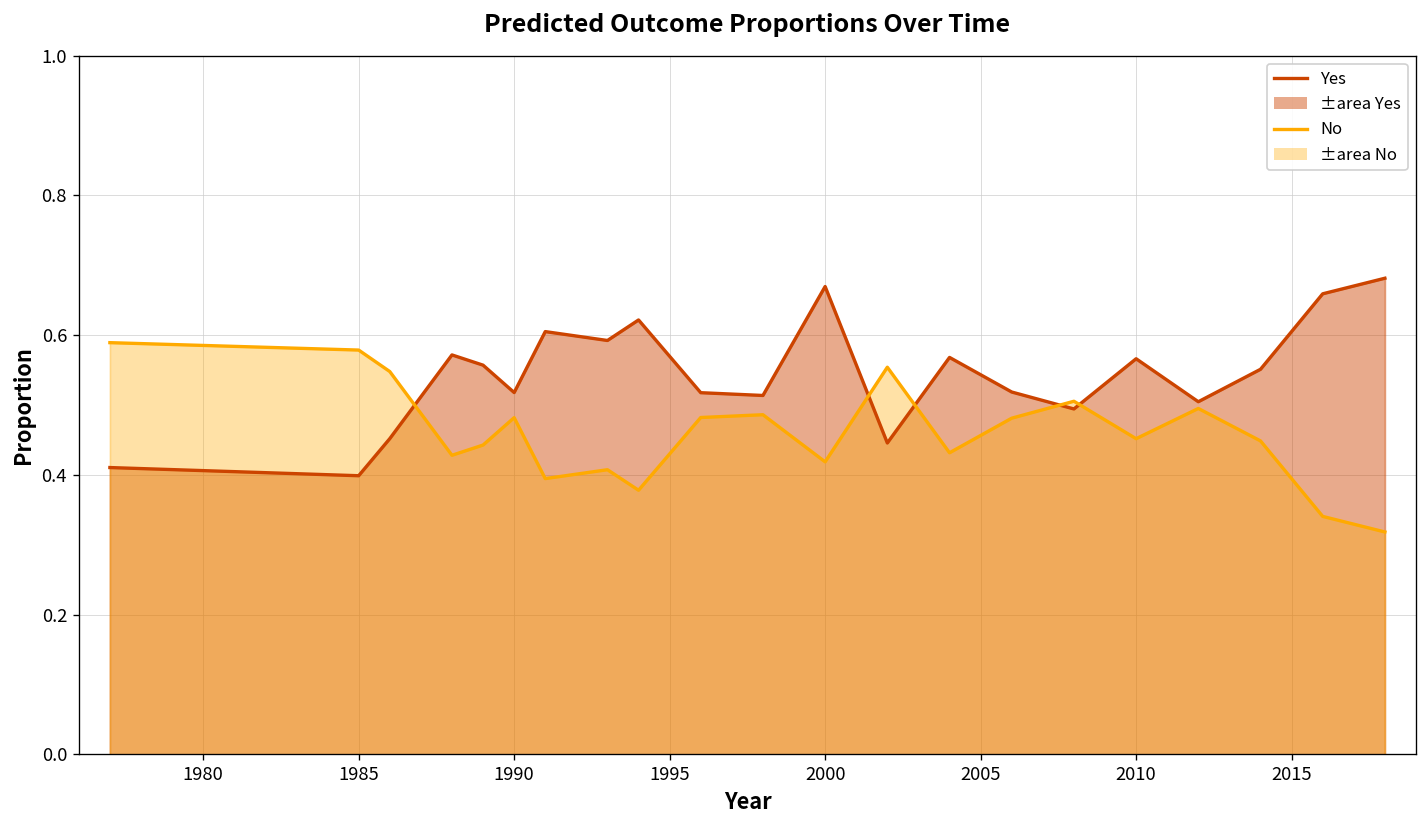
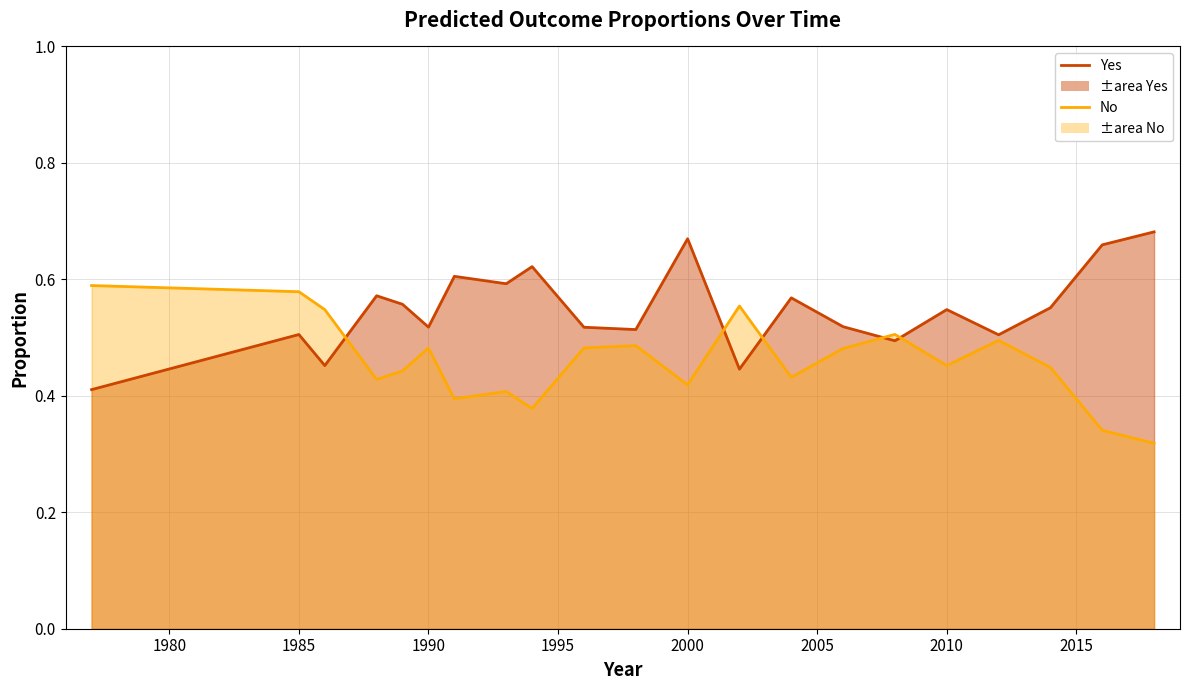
  {
    "Yes": {
-     "1985": 0.40,
+     "1985": 0.51,
      "1990": 0.52,
      "2000": 0.67,
-     "2010": 0.57
+     "2010": 0.55
    },
    "No": {
      "1985": 0.58,
      "1990": 0.48,
      "2000": 0.42,
      "2010": 0.45
    }
  }
